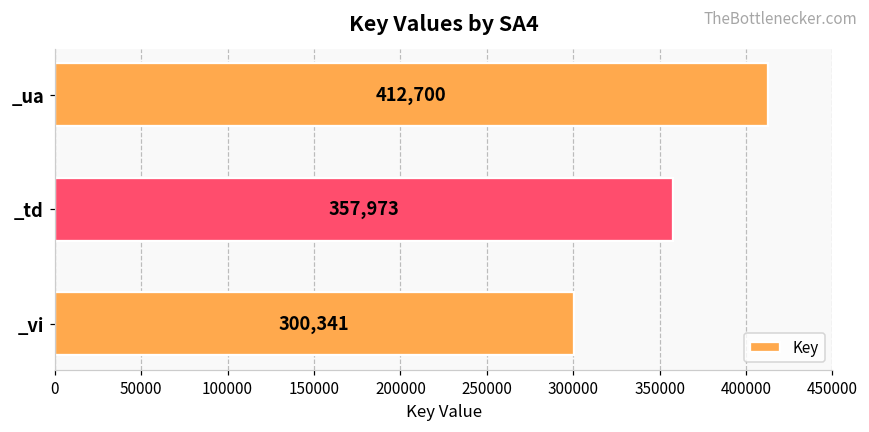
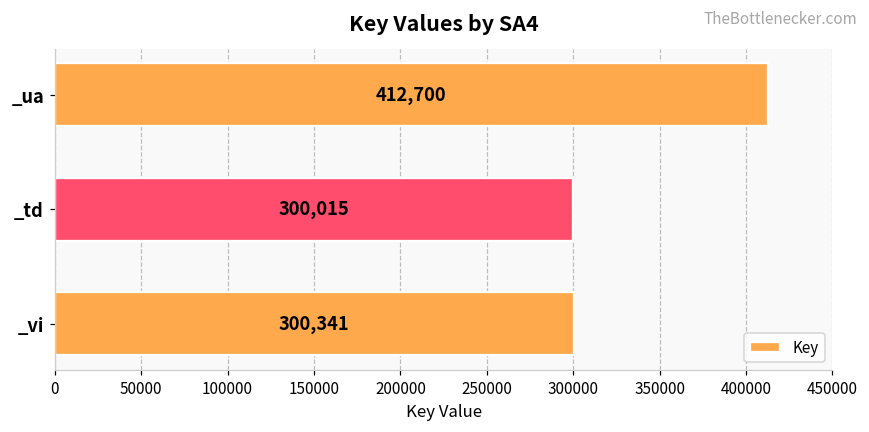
  {
    "_ua": "412,700",
-   "_td": "357,973",
+   "_td": "300,015",
    "_vi": "300,341"
  }
